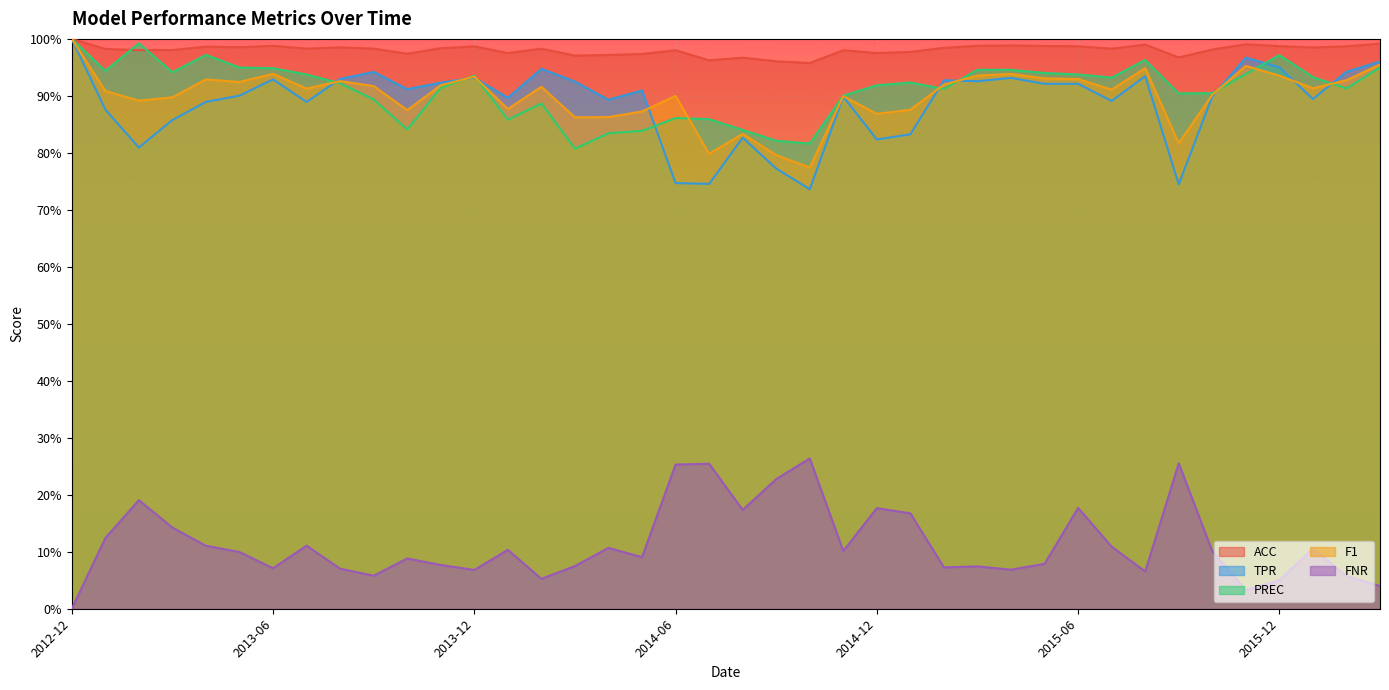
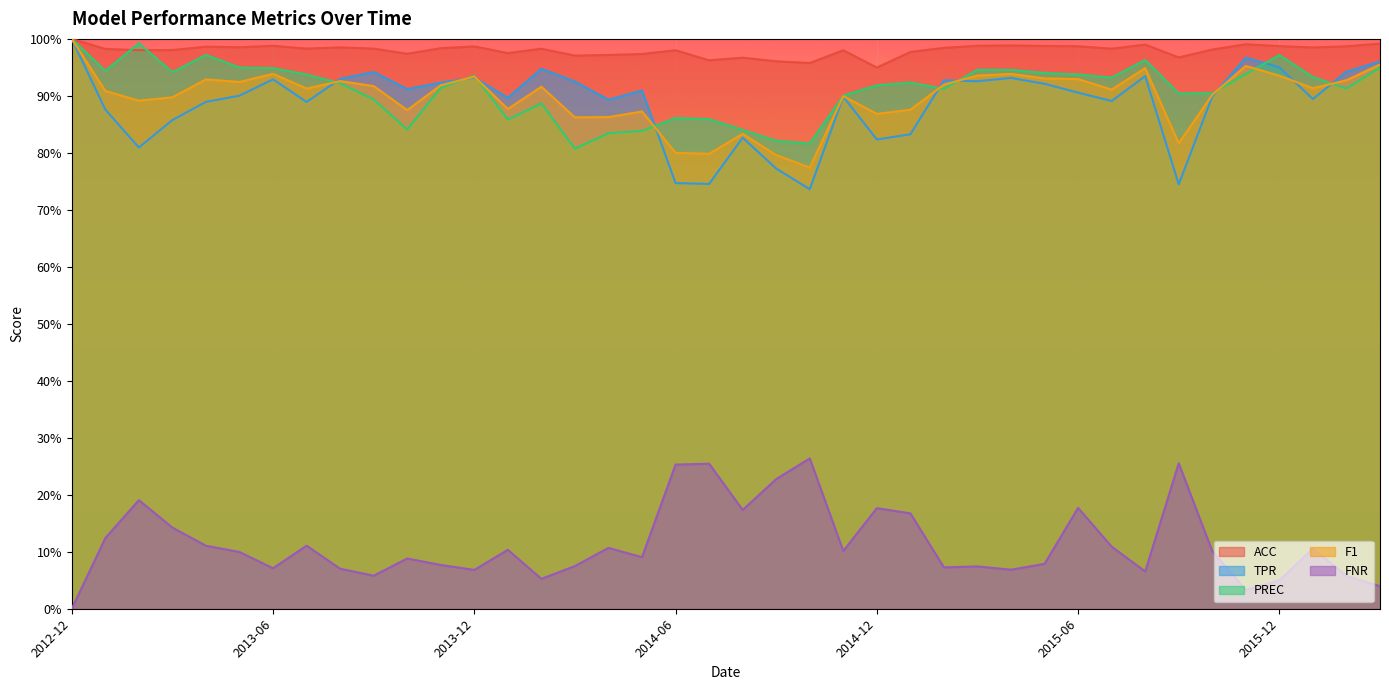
  {
    "ACC": {
      "2013-06": "99%",
      "2013-12": "99%",
      "2014-06": "98%",
-     "2014-12": "98%",
+     "2014-12": "95%",
      "2015-06": "99%",
      "2015-12": "99%"
    },
    "TPR": {
      "2013-06": "93%",
      "2014-06": "75%",
      "2014-12": "82%",
-     "2015-06": "92%",
+     "2015-06": "91%",
      "2015-12": "95%"
    },
    "PREC": {
      "2013-06": "95%",
      "2014-06": "86%",
      "2014-12": "92%",
      "2015-06": "94%",
      "2015-12": "97%"
    },
    "F1": {
      "2013-06": "94%",
-     "2014-06": "90%",
+     "2014-06": "80%",
      "2014-12": "87%",
      "2015-06": "93%",
      "2015-12": "94%"
    },
    "FNR": {
      "2012-12": "0%",
      "2013-06": "7%",
      "2013-12": "7%",
      "2014-06": "25%",
      "2014-12": "18%",
      "2015-06": "18%"
    }
  }
